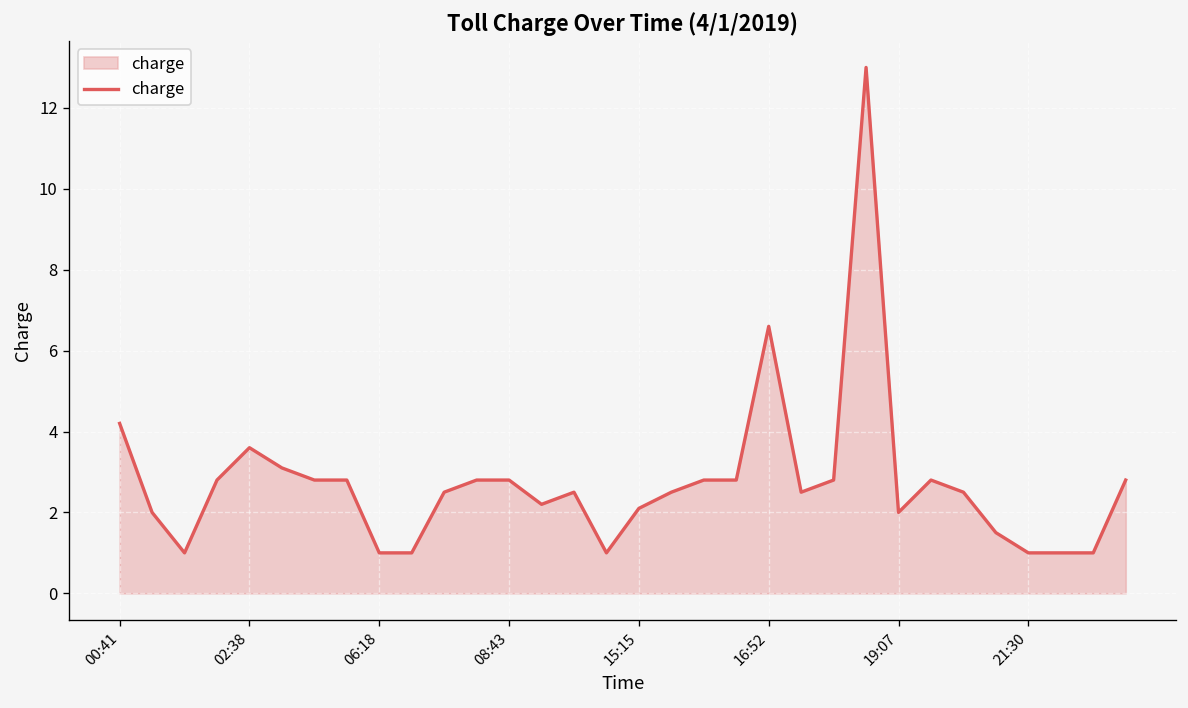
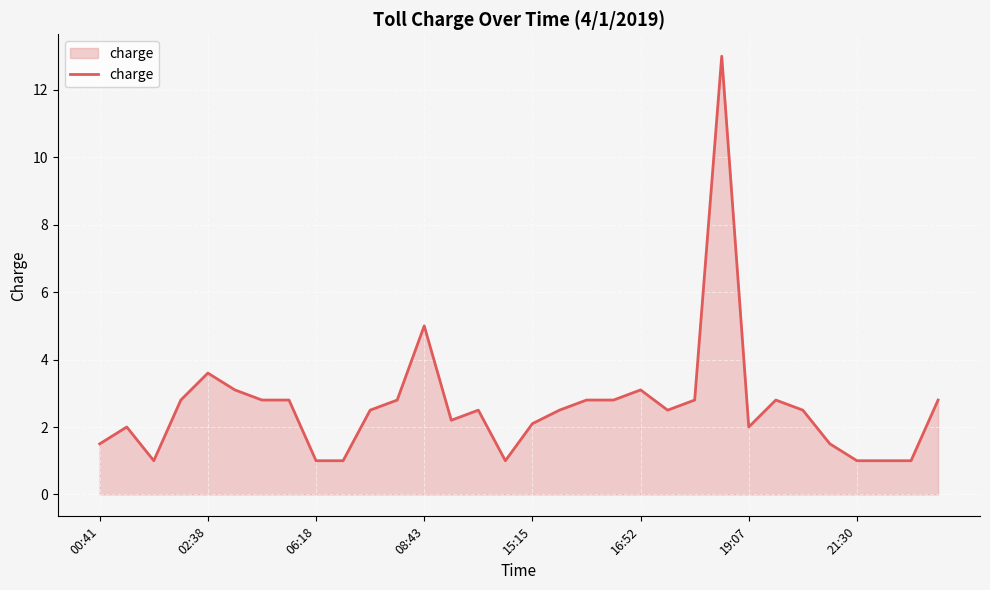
  {
-   "00:41": 4.2,
+   "00:41": 1.5,
    "02:38": 3.6,
    "06:18": 1.0,
-   "08:43": 2.8,
+   "08:43": 5.0,
    "15:15": 2.1,
-   "16:52": 6.6,
+   "16:52": 3.1,
    "19:07": 2.0,
    "21:30": 1.0
  }
